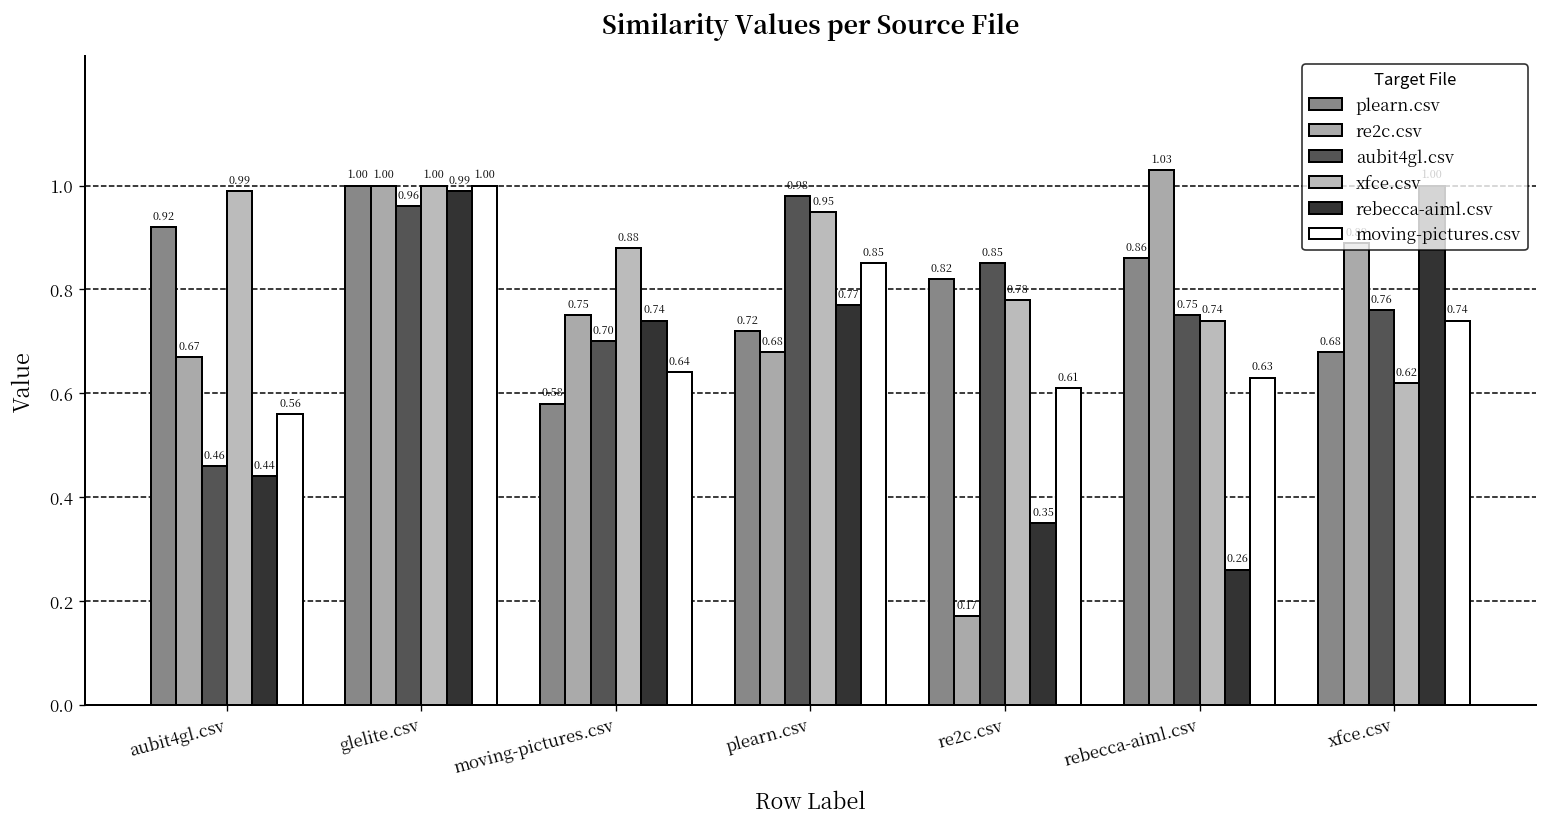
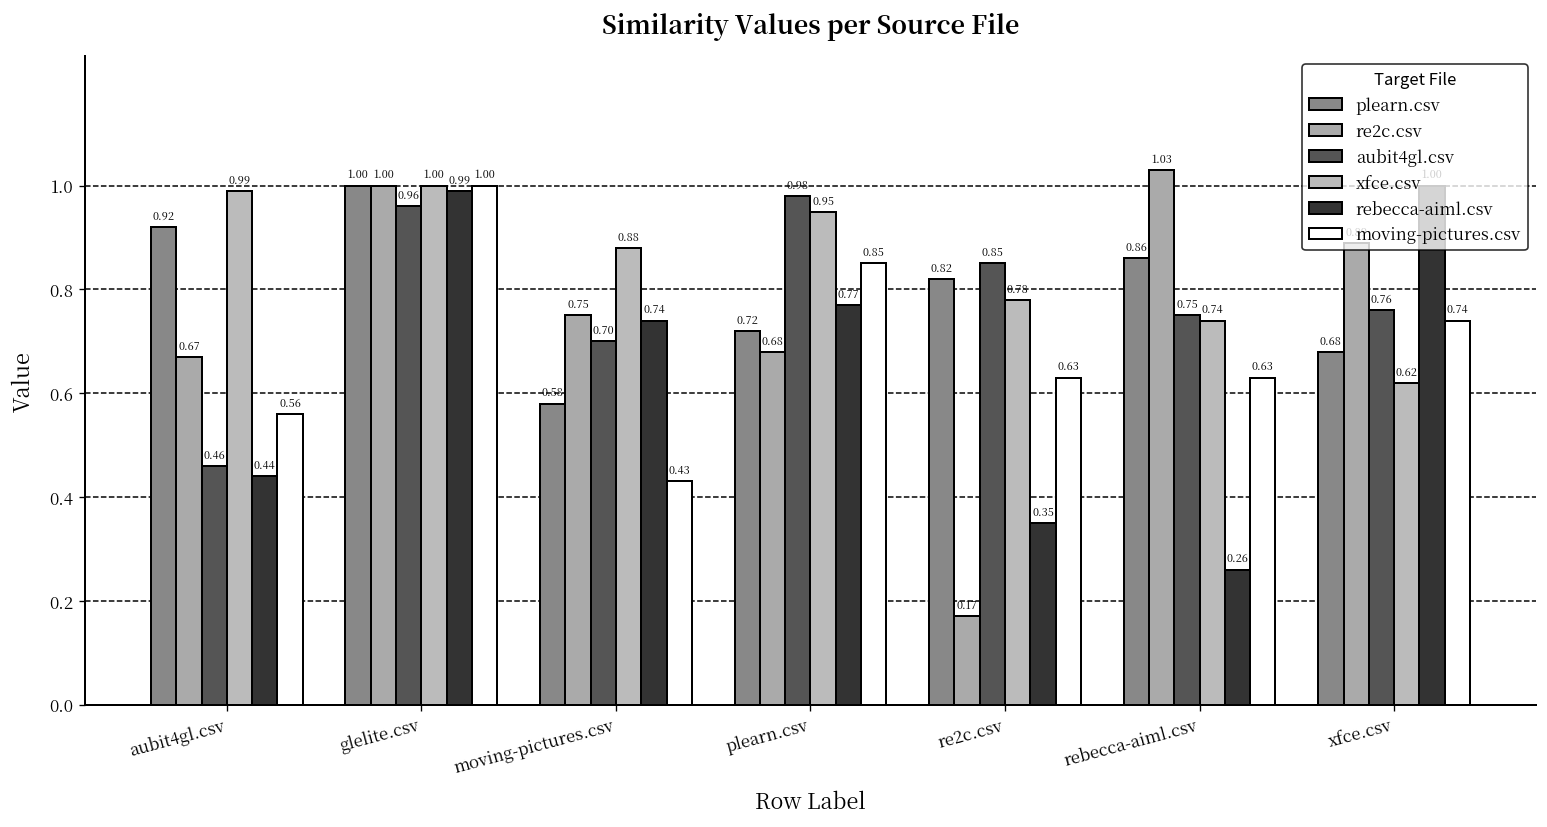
  {
    "moving-pictures.csv": {
      "aubit4gl.csv": 0.56,
      "glelite.csv": 1.00,
-     "moving-pictures.csv": 0.64,
+     "moving-pictures.csv": 0.43,
      "plearn.csv": 0.85,
-     "re2c.csv": 0.61,
+     "re2c.csv": 0.63,
      "rebecca-aiml.csv": 0.63,
      "xfce.csv": 0.74
    }
  }
